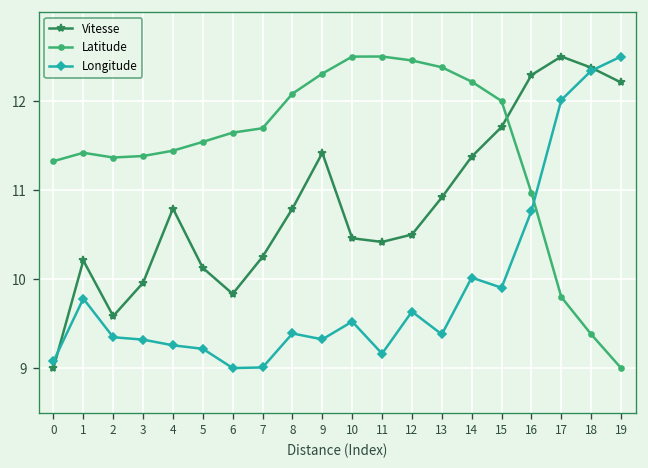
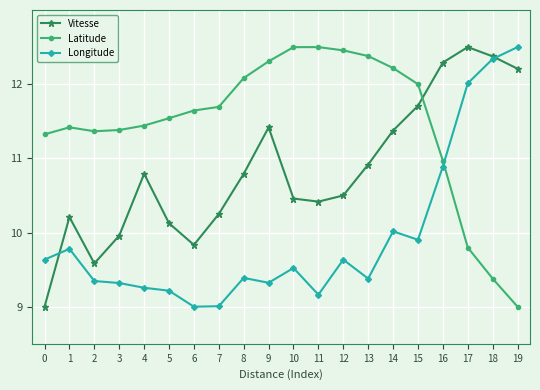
  {
    "Longitude": {
-     "0": 9.1,
+     "0": 9.6,
      "1": 9.8,
      "2": 9.3,
      "3": 9.3,
      "4": 9.3,
      "5": 9.2,
      "6": 9.0,
      "7": 9.0,
      "8": 9.4,
      "9": 9.3,
      "10": 9.5,
      "11": 9.2,
      "12": 9.6,
      "13": 9.4,
      "14": 10.0,
      "15": 9.9,
-     "16": 10.8,
+     "16": 10.9,
      "17": 12.0,
      "18": 12.3,
      "19": 12.5
    }
  }
